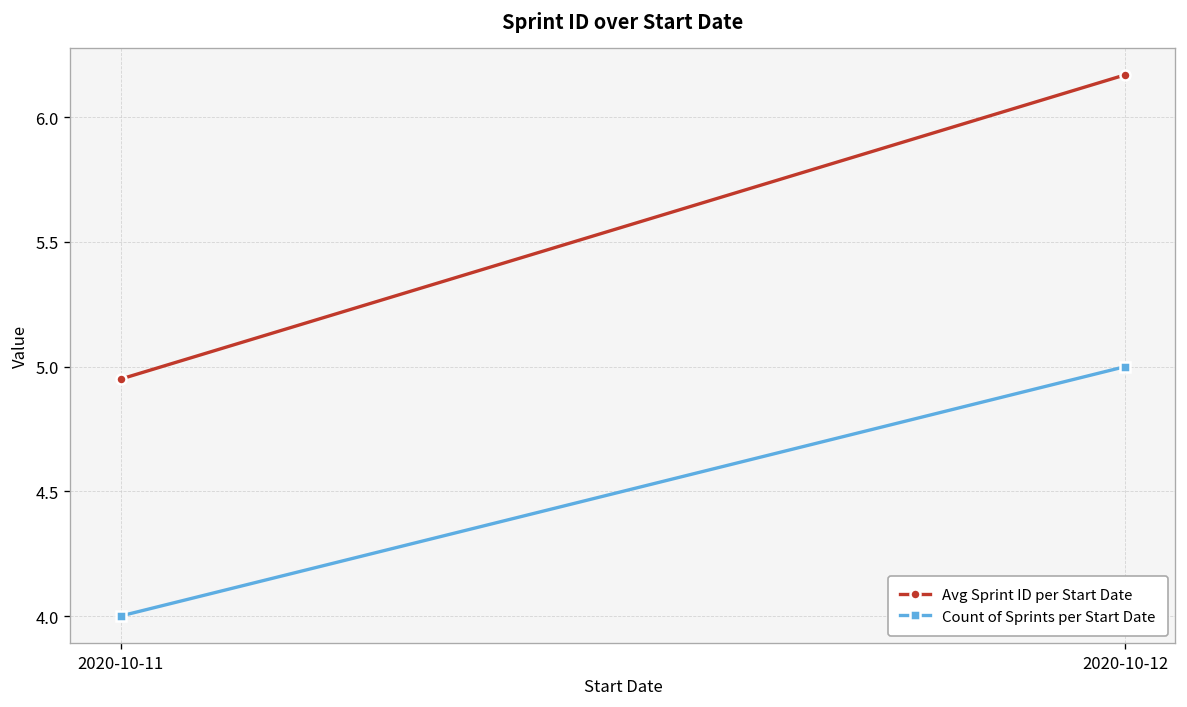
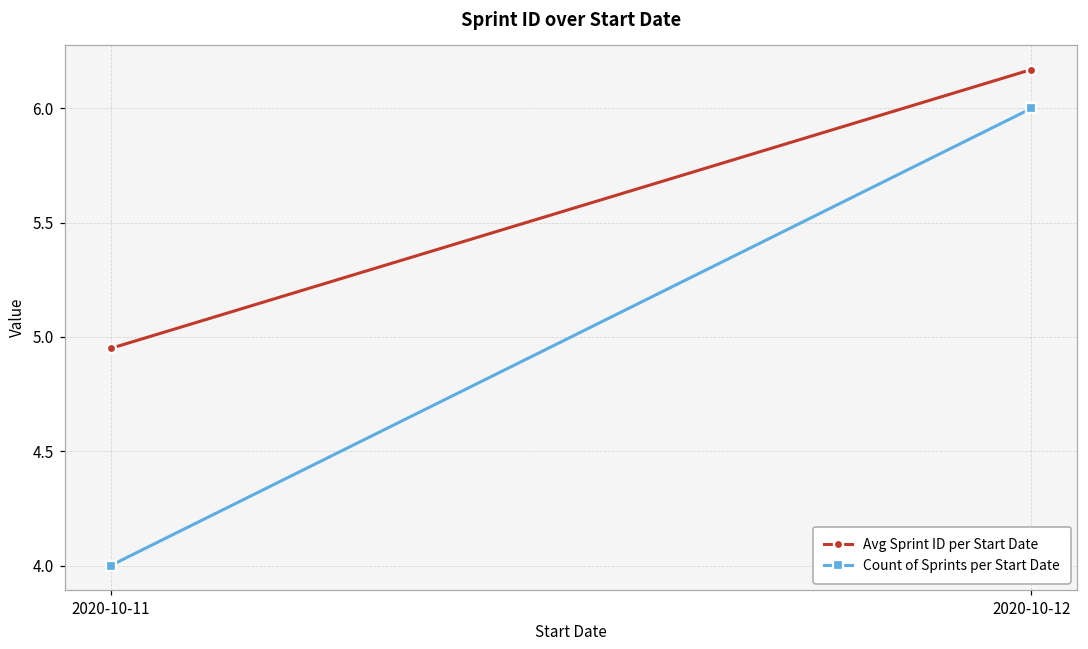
  {
    "Avg Sprint ID per Start Date": {
      "2020-10-11": 4.95,
      "2020-10-12": 6.17
    },
    "Count of Sprints per Start Date": {
      "2020-10-11": 4,
-     "2020-10-12": 5
+     "2020-10-12": 6
    }
  }
